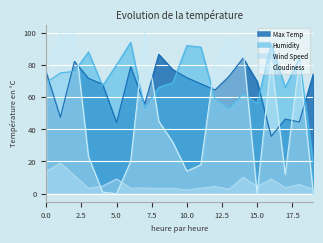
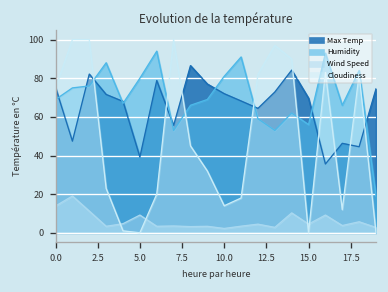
  {
    "Max Temp": {
-     "5.0": 44,
+     "5.0": 39,
      "10.0": 72,
      "15.0": 70
    },
    "Humidity": {
      "0.0": 69,
      "5.0": 80,
-     "10.0": 92,
+     "10.0": 81,
      "15.0": 56
    }
  }
